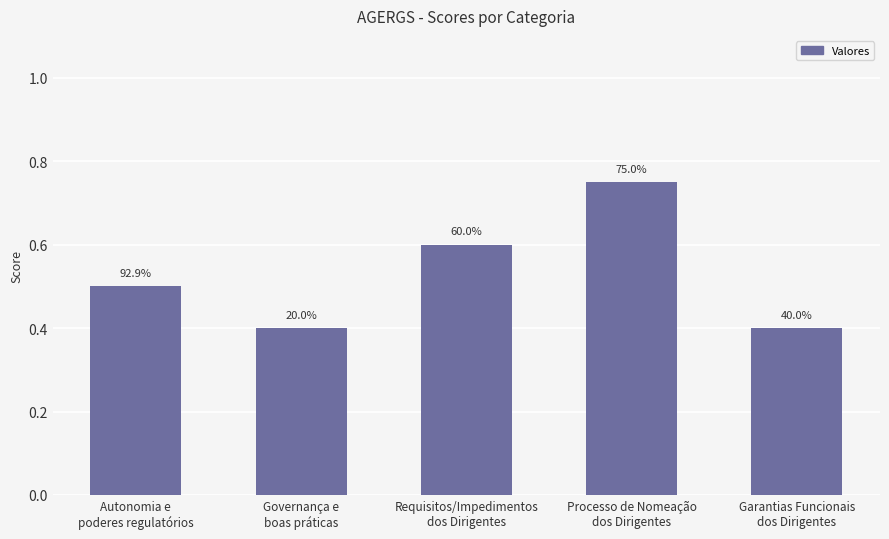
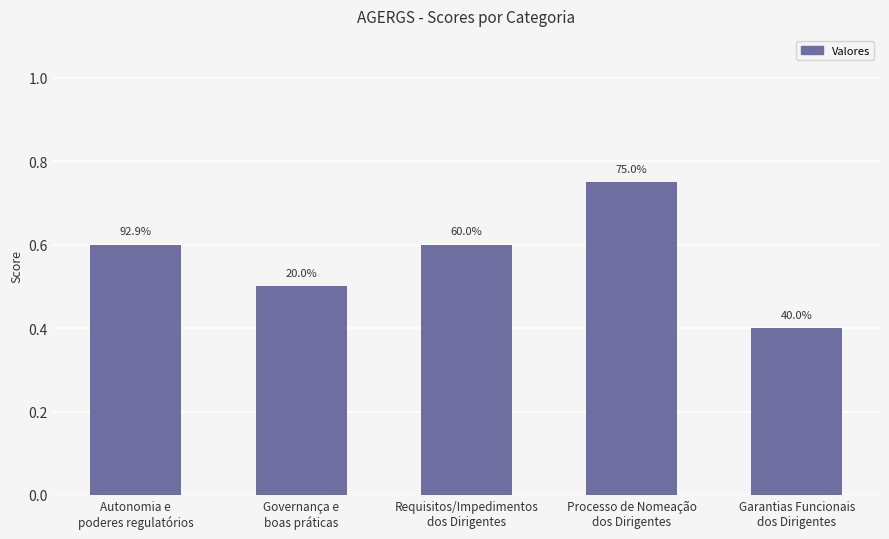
  {
-   "Autonomia e poderes regulatórios": 0.5,
-   "Governança e boas práticas": 0.4
+   "Autonomia e poderes regulatórios": 0.6,
+   "Governança e boas práticas": 0.5
  }
